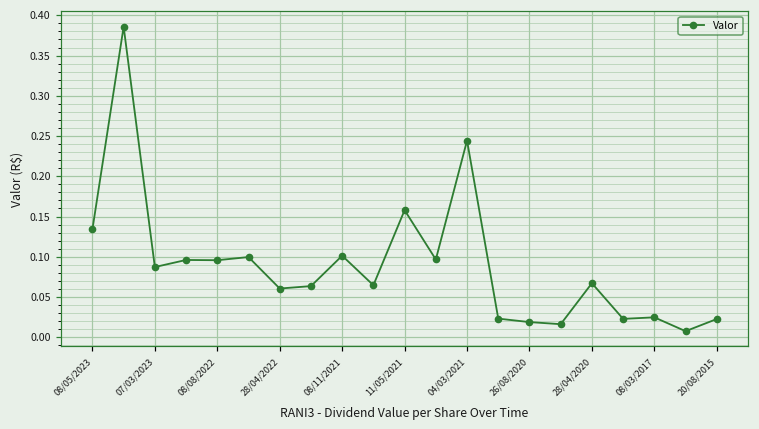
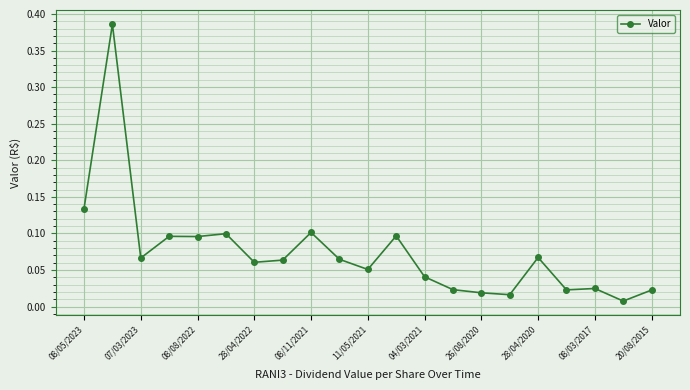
  {
    "08/05/2023": 0.13,
-   "07/03/2023": 0.09,
+   "07/03/2023": 0.07,
    "08/08/2022": 0.10,
    "28/04/2022": 0.06,
    "08/11/2021": 0.10,
-   "11/05/2021": 0.16,
-   "04/03/2021": 0.24,
+   "11/05/2021": 0.05,
+   "04/03/2021": 0.04,
    "28/04/2020": 0.07,
    "08/03/2017": 0.02,
    "20/08/2015": 0.02
  }
